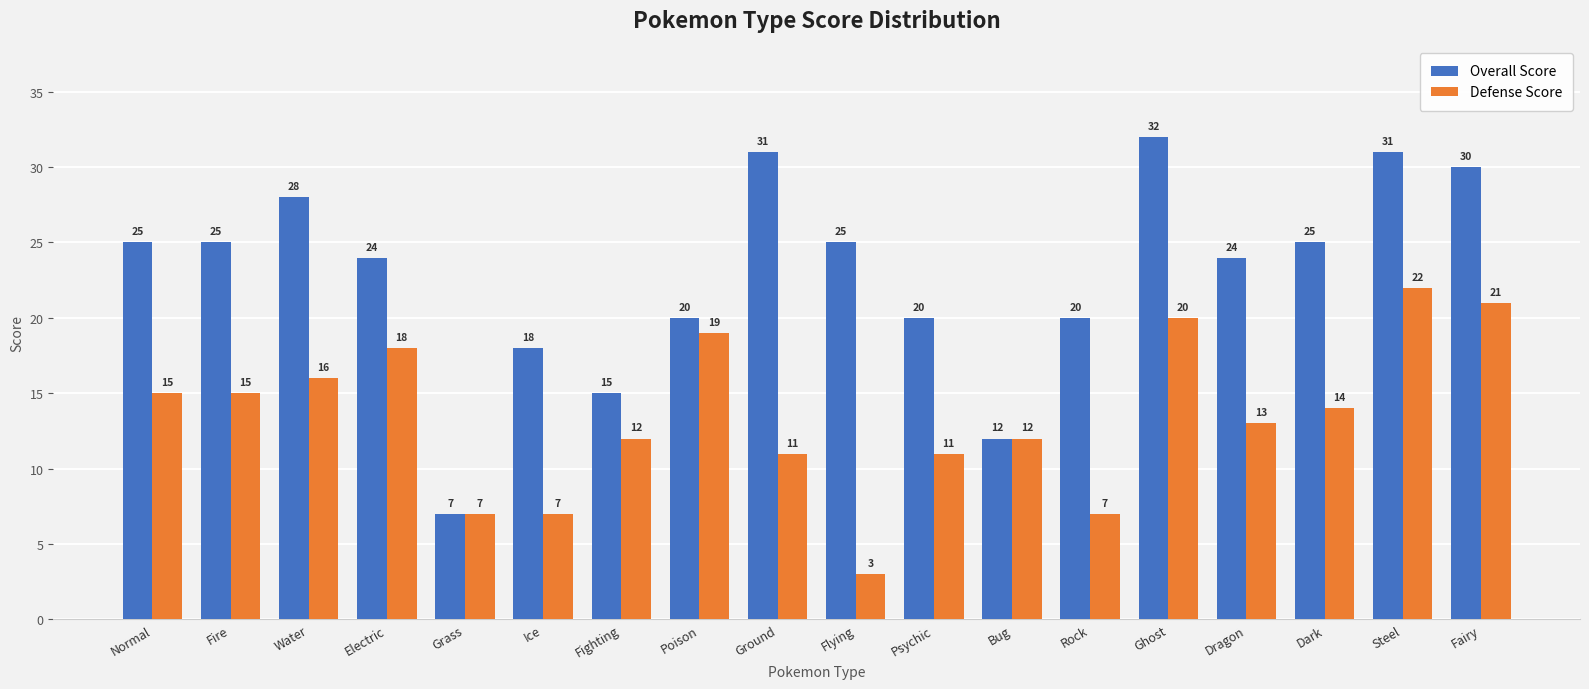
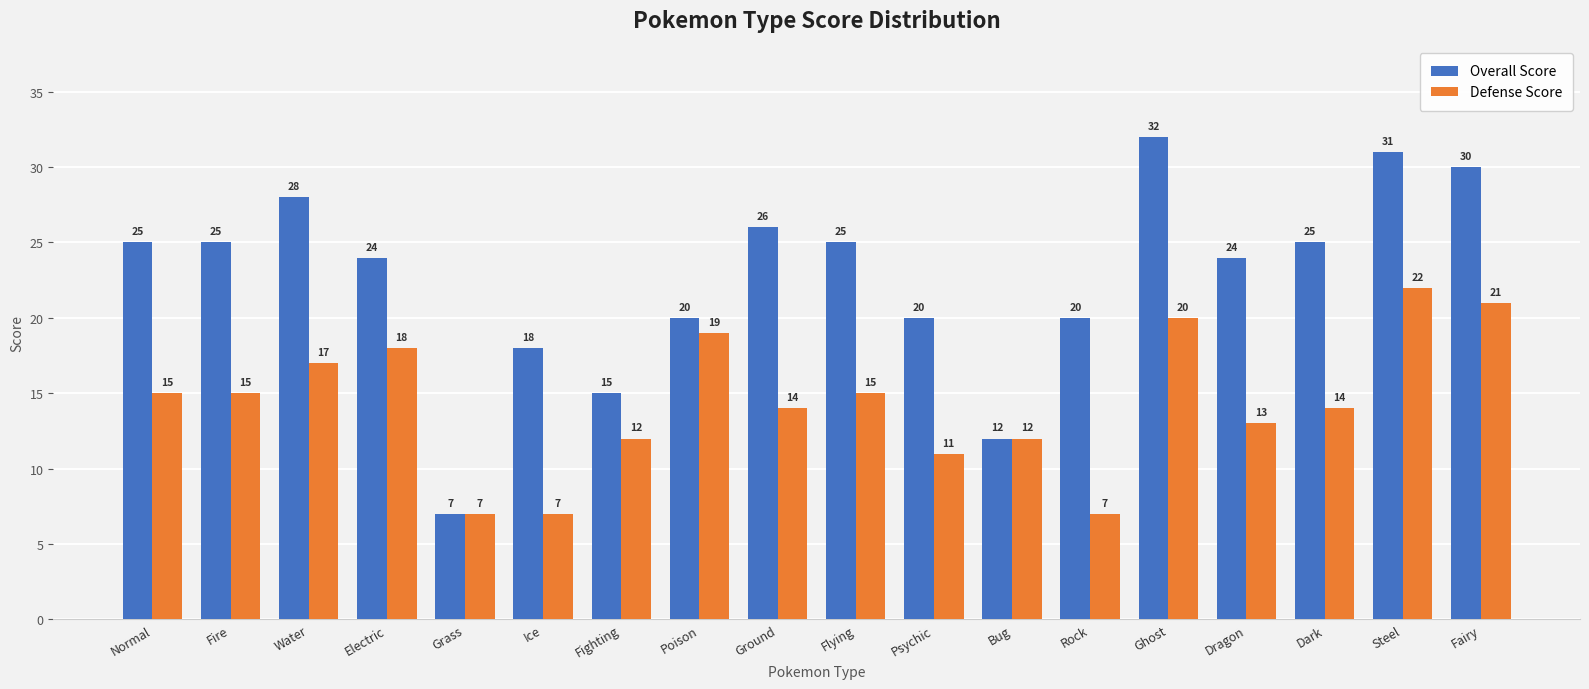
  {
    "Overall Score": {
      "Normal": 25,
      "Fire": 25,
      "Water": 28,
      "Electric": 24,
      "Grass": 7,
      "Ice": 18,
      "Fighting": 15,
      "Poison": 20,
-     "Ground": 31,
+     "Ground": 26,
      "Flying": 25,
      "Psychic": 20,
      "Bug": 12,
      "Rock": 20,
      "Ghost": 32,
      "Dragon": 24,
      "Dark": 25,
      "Steel": 31,
      "Fairy": 30
    },
    "Defense Score": {
      "Normal": 15,
      "Fire": 15,
-     "Water": 16,
+     "Water": 17,
      "Electric": 18,
      "Grass": 7,
      "Ice": 7,
      "Fighting": 12,
      "Poison": 19,
-     "Ground": 11,
-     "Flying": 3,
+     "Ground": 14,
+     "Flying": 15,
      "Psychic": 11,
      "Bug": 12,
      "Rock": 7,
      "Ghost": 20,
      "Dragon": 13,
      "Dark": 14,
      "Steel": 22,
      "Fairy": 21
    }
  }
